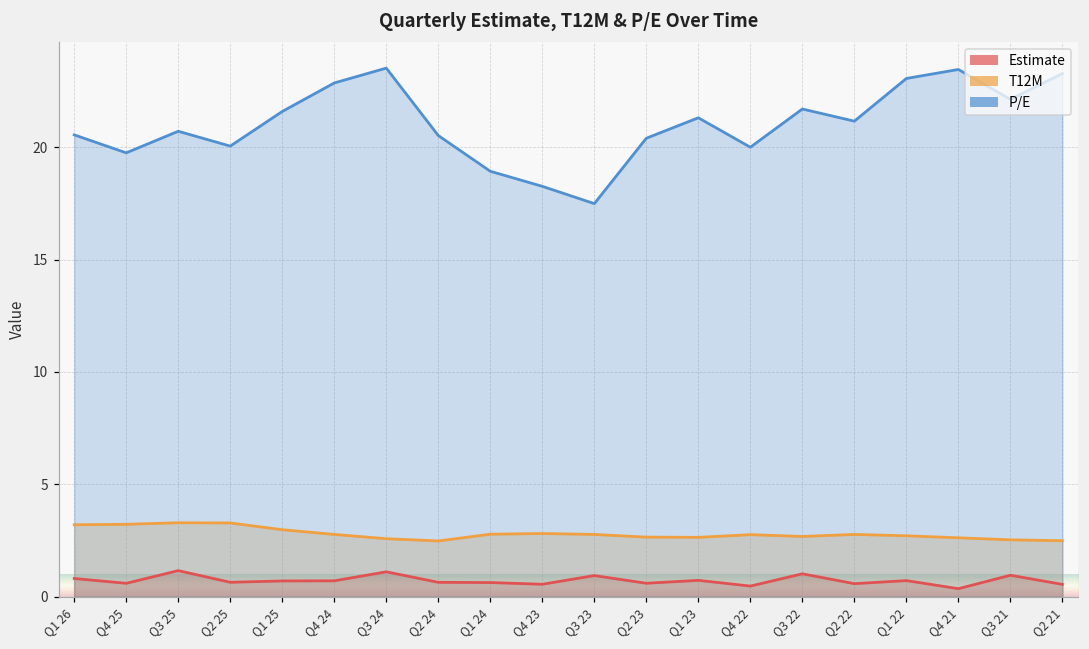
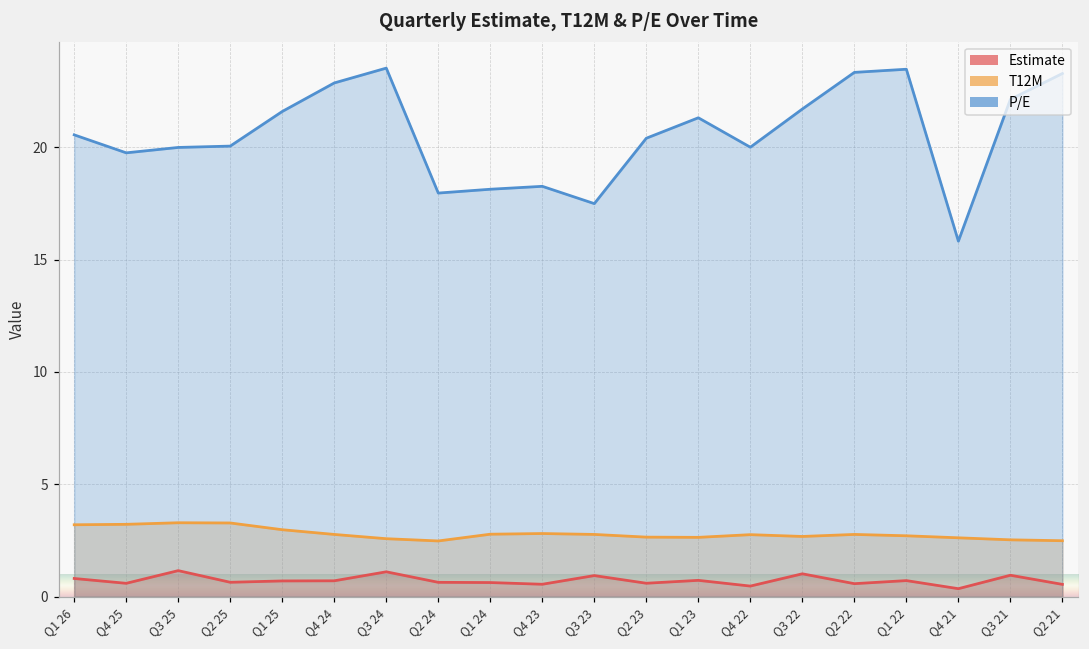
  {
    "P/E": {
      "Q1 26": 20.6,
      "Q4 25": 19.8,
-     "Q3 25": 20.7,
+     "Q3 25": 20.0,
      "Q2 25": 20.1,
      "Q1 25": 21.6,
      "Q4 24": 22.9,
      "Q3 24": 23.5,
-     "Q2 24": 20.5,
-     "Q1 24": 18.9,
+     "Q2 24": 18.0,
+     "Q1 24": 18.1,
      "Q4 23": 18.3,
      "Q3 23": 17.5,
      "Q2 23": 20.4,
      "Q1 23": 21.3,
      "Q4 22": 20.0,
      "Q3 22": 21.7,
-     "Q2 22": 21.2,
-     "Q1 22": 23.1,
-     "Q4 21": 23.5
+     "Q2 22": 23.3,
+     "Q1 22": 23.5,
+     "Q4 21": 15.8
    }
  }
